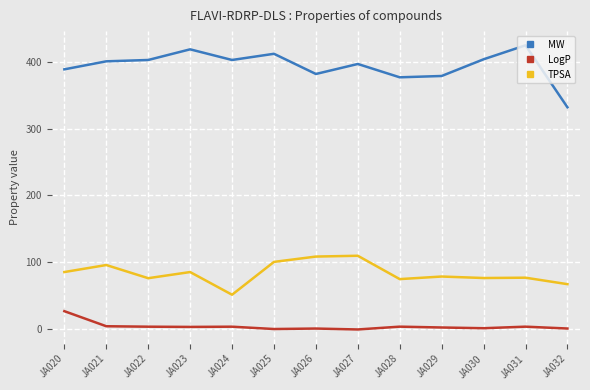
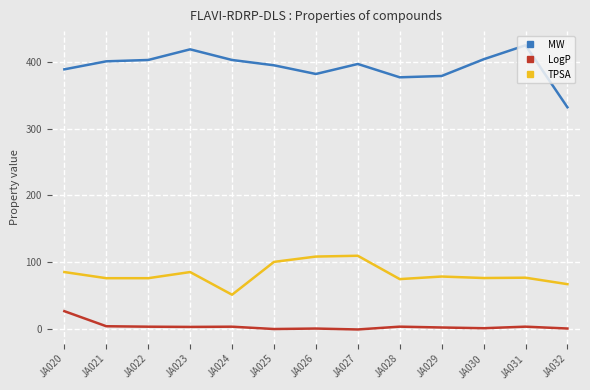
  {
    "MW": {
      "JA020": 390,
      "JA021": 400,
      "JA022": 400,
      "JA023": 420,
      "JA024": 400,
-     "JA025": 410,
+     "JA025": 400,
      "JA026": 380,
      "JA027": 400,
      "JA028": 380,
      "JA029": 380,
      "JA030": 400,
      "JA032": 330
    },
    "LogP": {
      "JA020": 30,
      "JA021": 0,
      "JA022": 0,
      "JA023": 0,
      "JA024": 0,
      "JA025": 0,
      "JA026": 0,
      "JA027": 0,
      "JA028": 0,
      "JA029": 0,
      "JA030": 0,
      "JA031": 0,
      "JA032": 0
    },
    "TPSA": {
      "JA020": 80,
-     "JA021": 100,
+     "JA021": 80,
      "JA022": 80,
      "JA023": 80,
      "JA024": 50,
      "JA025": 100,
      "JA026": 110,
      "JA027": 110,
      "JA028": 70,
      "JA029": 80,
      "JA030": 80,
      "JA031": 80,
      "JA032": 70
    }
  }
